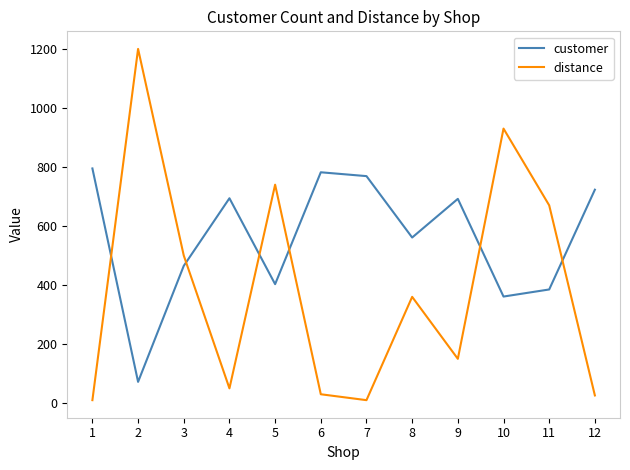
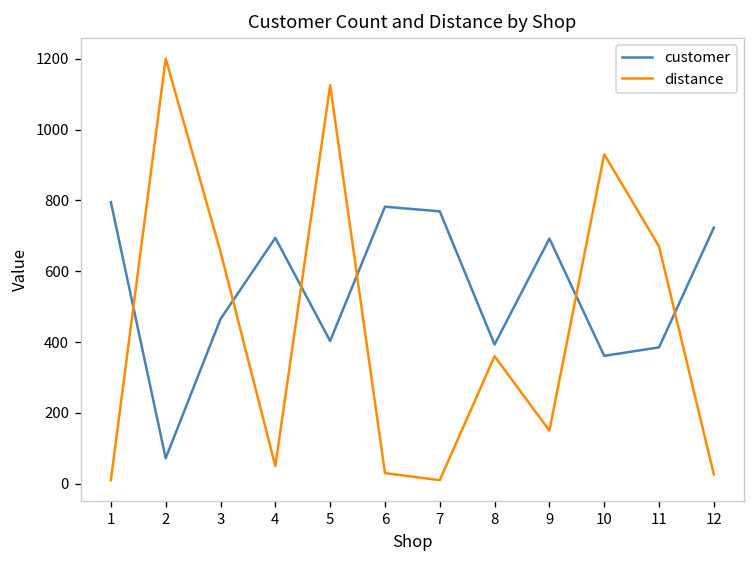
  {
    "customer": {
      "1": 800,
      "2": 70,
      "3": 470,
      "4": 690,
      "5": 400,
      "6": 780,
      "7": 770,
-     "8": 560,
+     "8": 390,
      "9": 690,
      "10": 360,
      "11": 390,
      "12": 720
    },
    "distance": {
      "1": 10,
      "2": 1200,
-     "3": 500,
+     "3": 660,
      "4": 50,
-     "5": 740,
+     "5": 1130,
      "6": 30,
      "7": 10,
      "8": 360,
      "9": 150,
      "10": 930,
      "11": 670,
      "12": 30
    }
  }
